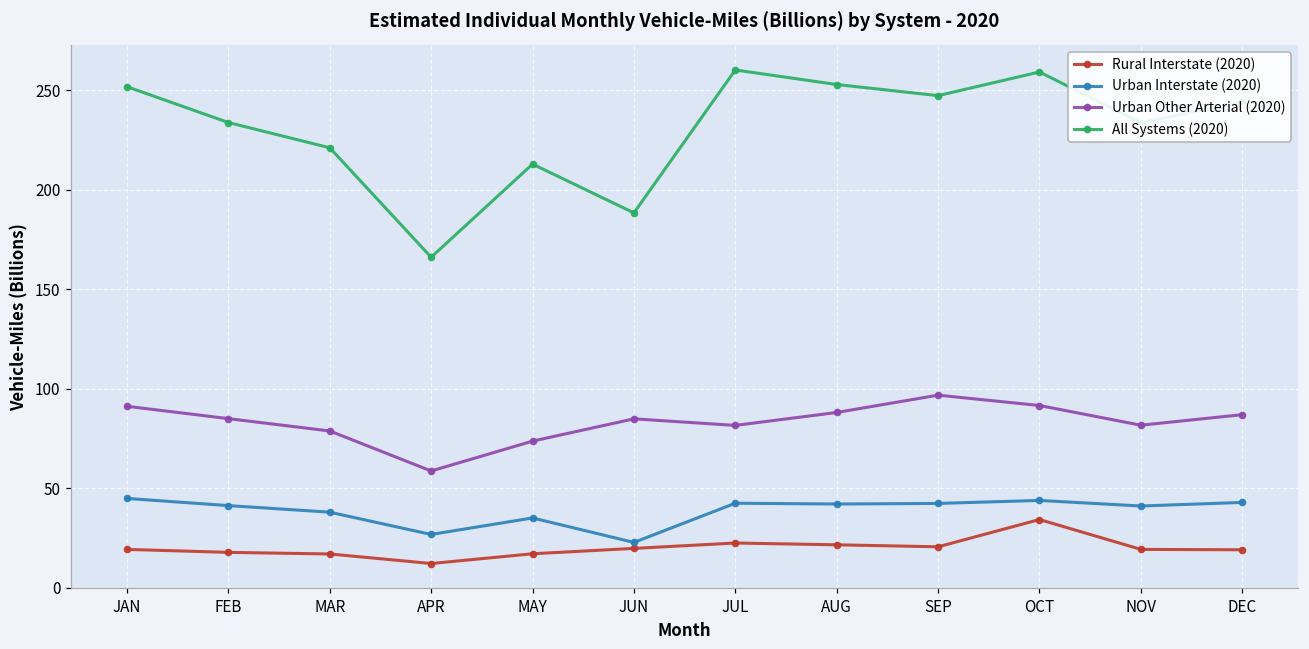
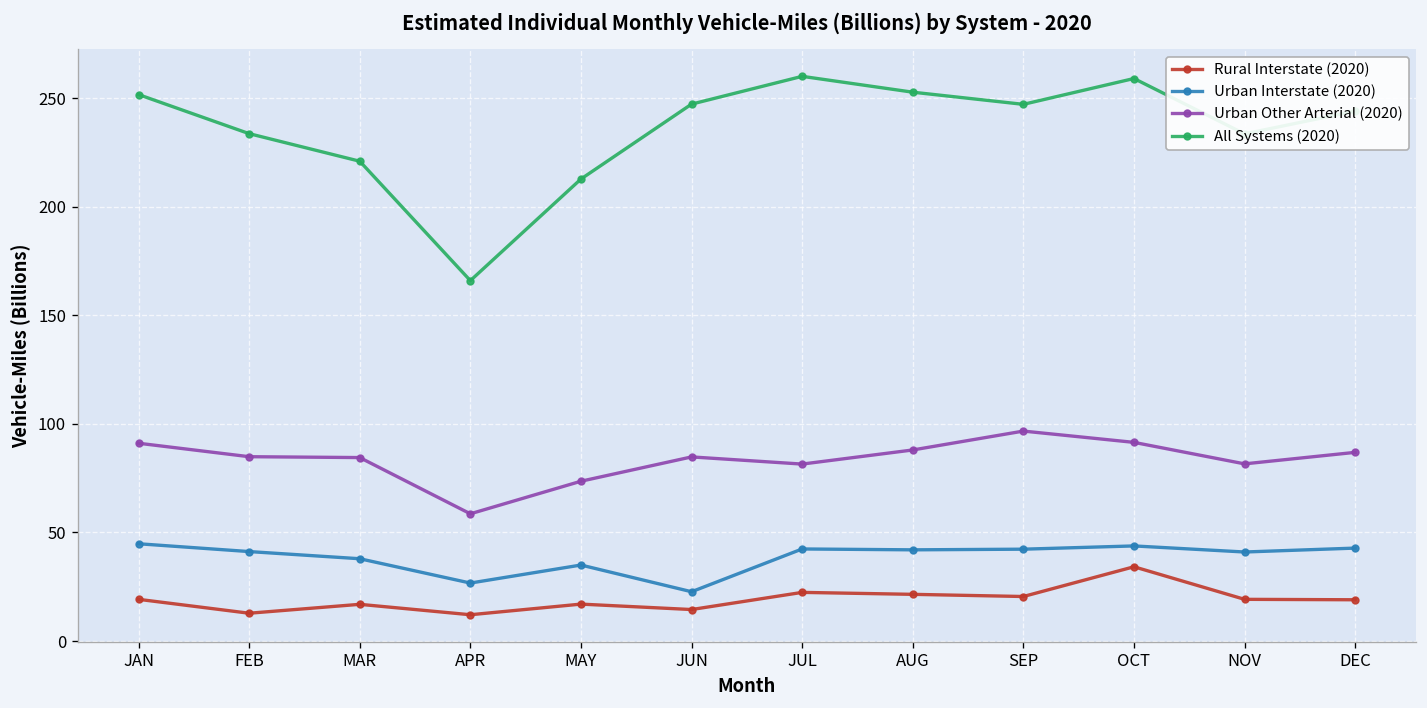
  {
    "Rural Interstate (2020)": {
      "JAN": 19,
-     "FEB": 18,
+     "FEB": 13,
      "MAR": 17,
      "APR": 12,
      "MAY": 17,
-     "JUN": 20,
+     "JUN": 15,
      "JUL": 22,
      "AUG": 22,
      "SEP": 21,
      "OCT": 34,
      "NOV": 19,
      "DEC": 19
    },
    "Urban Interstate (2020)": {
      "JAN": 45,
      "FEB": 41,
      "MAR": 38,
      "APR": 27,
      "MAY": 35,
      "JUN": 23,
      "JUL": 42,
      "AUG": 42,
      "SEP": 42,
      "OCT": 44,
      "NOV": 41,
      "DEC": 43
    },
    "Urban Other Arterial (2020)": {
      "JAN": 91,
      "FEB": 85,
-     "MAR": 79,
+     "MAR": 85,
      "APR": 59,
      "MAY": 74,
      "JUN": 85,
      "JUL": 82,
      "AUG": 88,
      "SEP": 97,
      "OCT": 92,
      "NOV": 82,
      "DEC": 87
    },
    "All Systems (2020)": {
      "JAN": 252,
      "FEB": 234,
      "MAR": 221,
      "APR": 166,
      "MAY": 213,
-     "JUN": 188,
+     "JUN": 247,
      "JUL": 260,
      "AUG": 253,
      "SEP": 247,
      "OCT": 259
    }
  }
